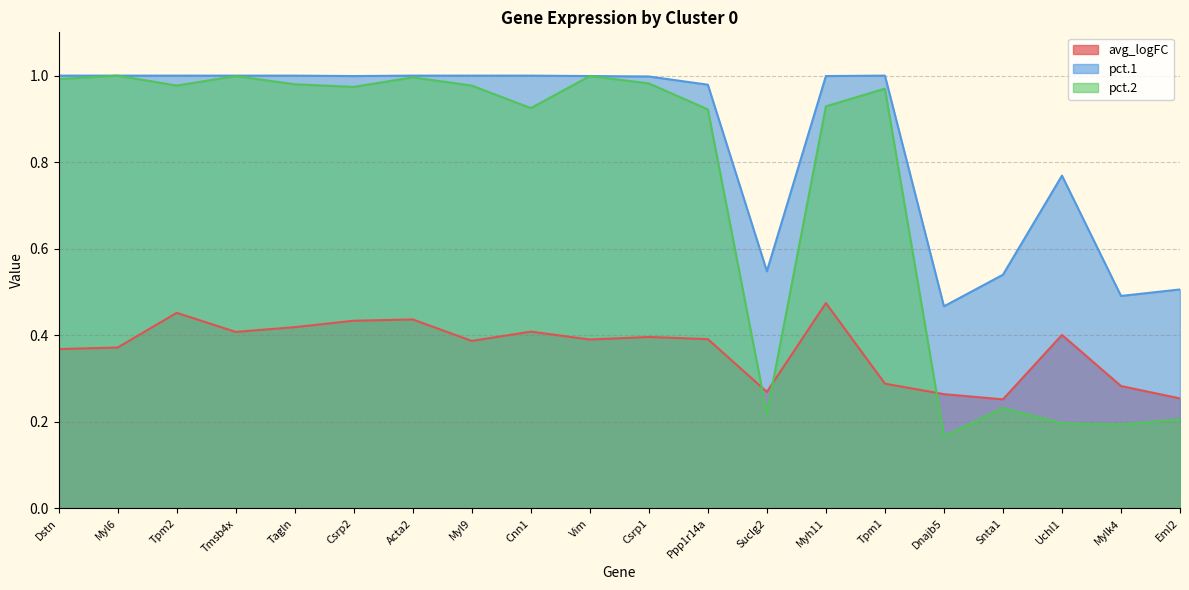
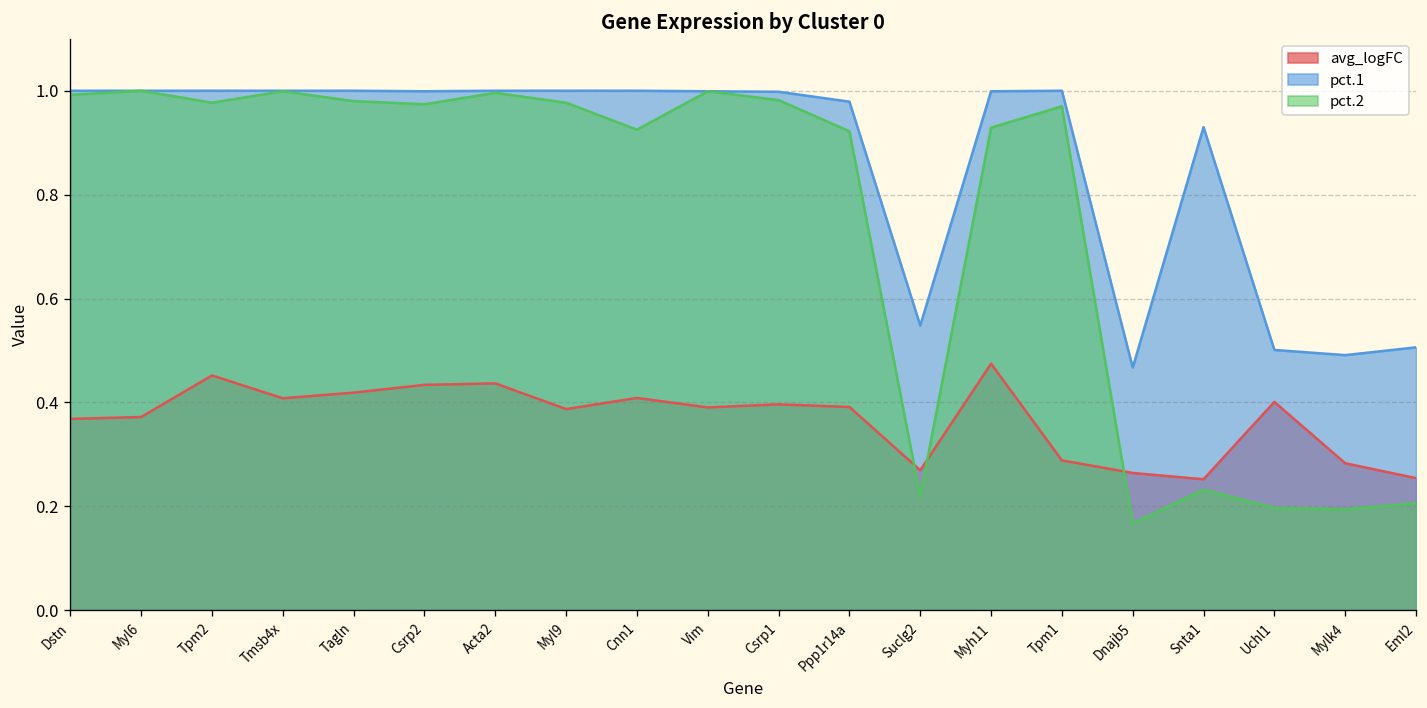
  {
    "avg_logFC": {
      "Dstn": 0.37,
      "Myl6": 0.37,
      "Tpm2": 0.45,
      "Tmsb4x": 0.41,
      "Tagln": 0.42,
      "Csrp2": 0.43,
      "Acta2": 0.44,
      "Myl9": 0.39,
      "Cnn1": 0.41,
      "Vim": 0.39,
      "Csrp1": 0.40,
      "Ppp1r14a": 0.39,
      "Suclg2": 0.27,
      "Myh11": 0.47,
      "Tpm1": 0.29,
      "Dnajb5": 0.26,
      "Snta1": 0.25,
      "Uchl1": 0.40,
      "Mylk4": 0.28,
      "Eml2": 0.25
    },
    "pct.1": {
      "Dstn": 1.00,
      "Tpm2": 1.00,
      "Tagln": 1.00,
      "Csrp2": 1.00,
      "Myl9": 1.00,
      "Cnn1": 1.00,
      "Csrp1": 1.00,
      "Ppp1r14a": 0.98,
      "Suclg2": 0.55,
      "Myh11": 1.00,
      "Tpm1": 1.00,
      "Dnajb5": 0.47,
-     "Snta1": 0.54,
-     "Uchl1": 0.77,
+     "Snta1": 0.93,
+     "Uchl1": 0.50,
      "Mylk4": 0.49,
      "Eml2": 0.51
    },
    "pct.2": {
      "Dstn": 0.99,
      "Tpm2": 0.98,
      "Tagln": 0.98,
      "Csrp2": 0.97,
      "Myl9": 0.98,
      "Cnn1": 0.93,
      "Csrp1": 0.98,
      "Ppp1r14a": 0.92,
      "Suclg2": 0.22,
      "Myh11": 0.93,
      "Tpm1": 0.97,
      "Dnajb5": 0.17,
      "Snta1": 0.23,
      "Uchl1": 0.20,
      "Mylk4": 0.19,
      "Eml2": 0.21
    }
  }
